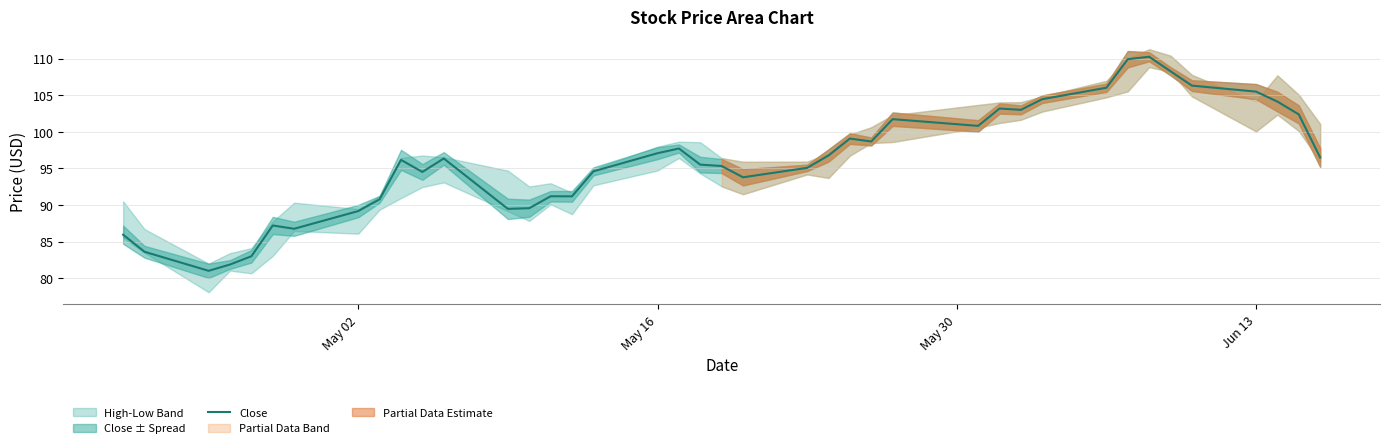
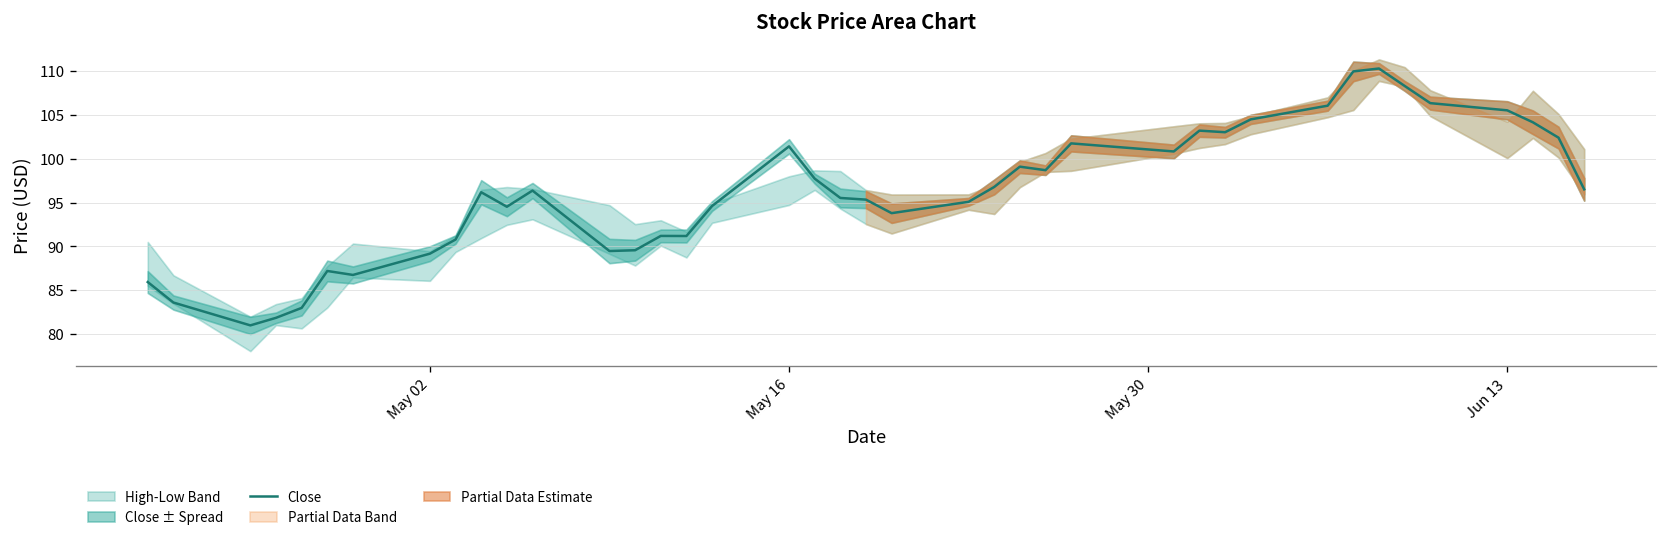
  {
    "Close": {
-     "May 16": 97,
+     "May 16": 101,
      "Jun 13": 105
    }
  }
